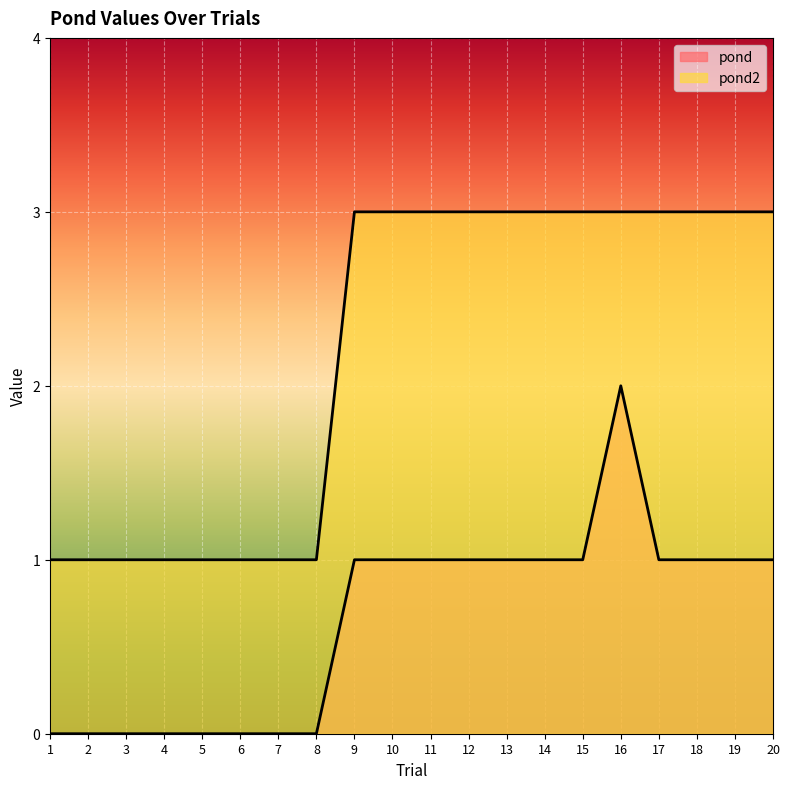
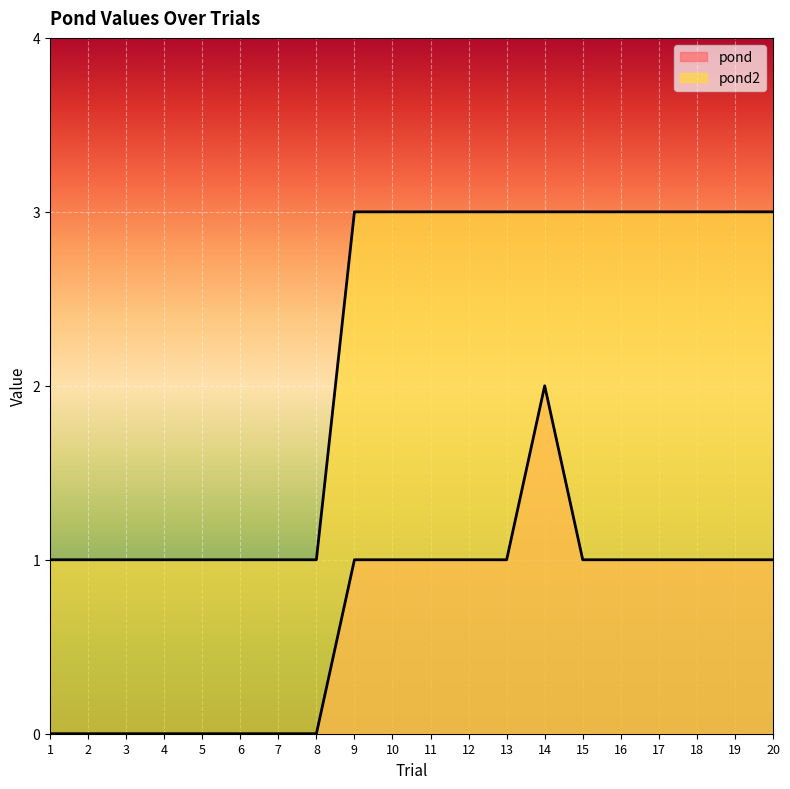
  {
    "pond": {
      "1": 0,
      "2": 0,
      "3": 0,
      "4": 0,
      "5": 0,
      "6": 0,
      "7": 0,
      "8": 0,
      "9": 1,
      "10": 1,
      "11": 1,
      "12": 1,
      "13": 1,
-     "14": 1,
+     "14": 2,
      "15": 1,
-     "16": 2,
+     "16": 1,
      "17": 1,
      "18": 1,
      "19": 1,
      "20": 1
    },
    "pond2": {
      "1": 1,
      "2": 1,
      "3": 1,
      "4": 1,
      "5": 1,
      "6": 1,
      "7": 1,
      "8": 1,
      "9": 3,
      "10": 3,
      "11": 3,
      "12": 3,
      "13": 3,
      "14": 3,
      "15": 3,
      "16": 3,
      "17": 3,
      "18": 3,
      "19": 3,
      "20": 3
    }
  }
